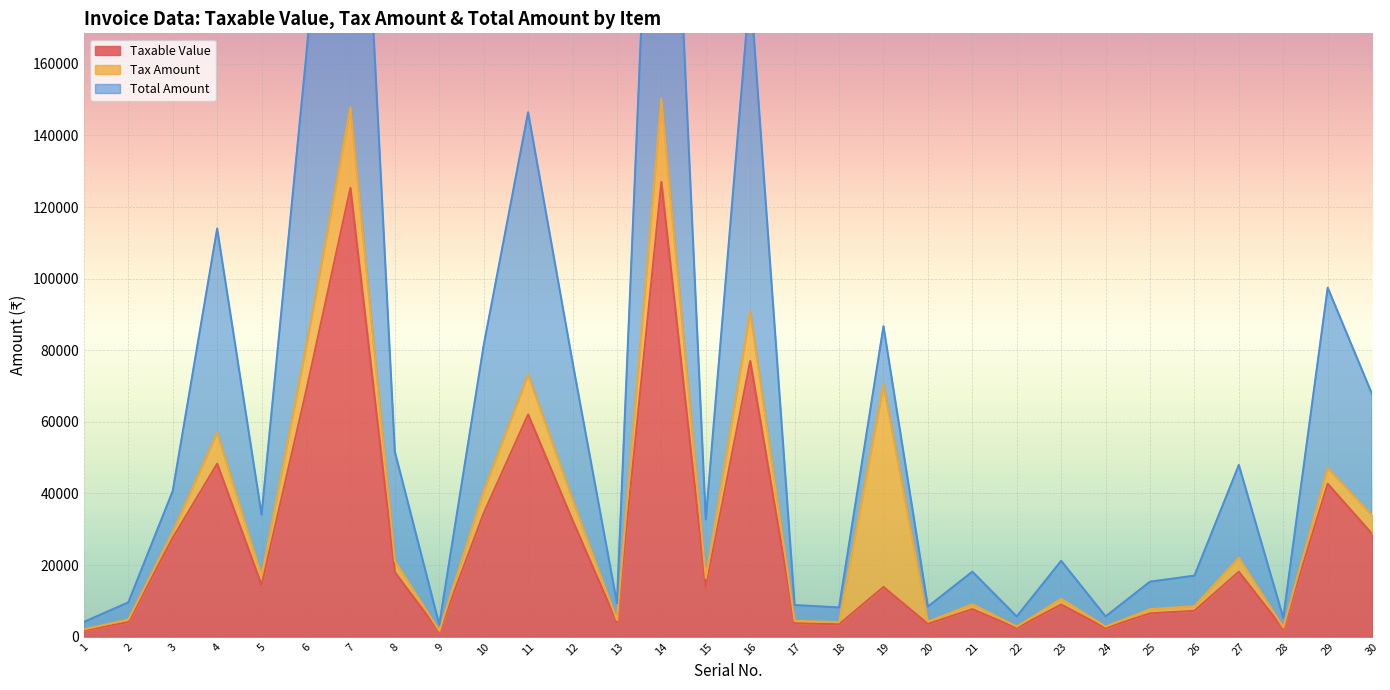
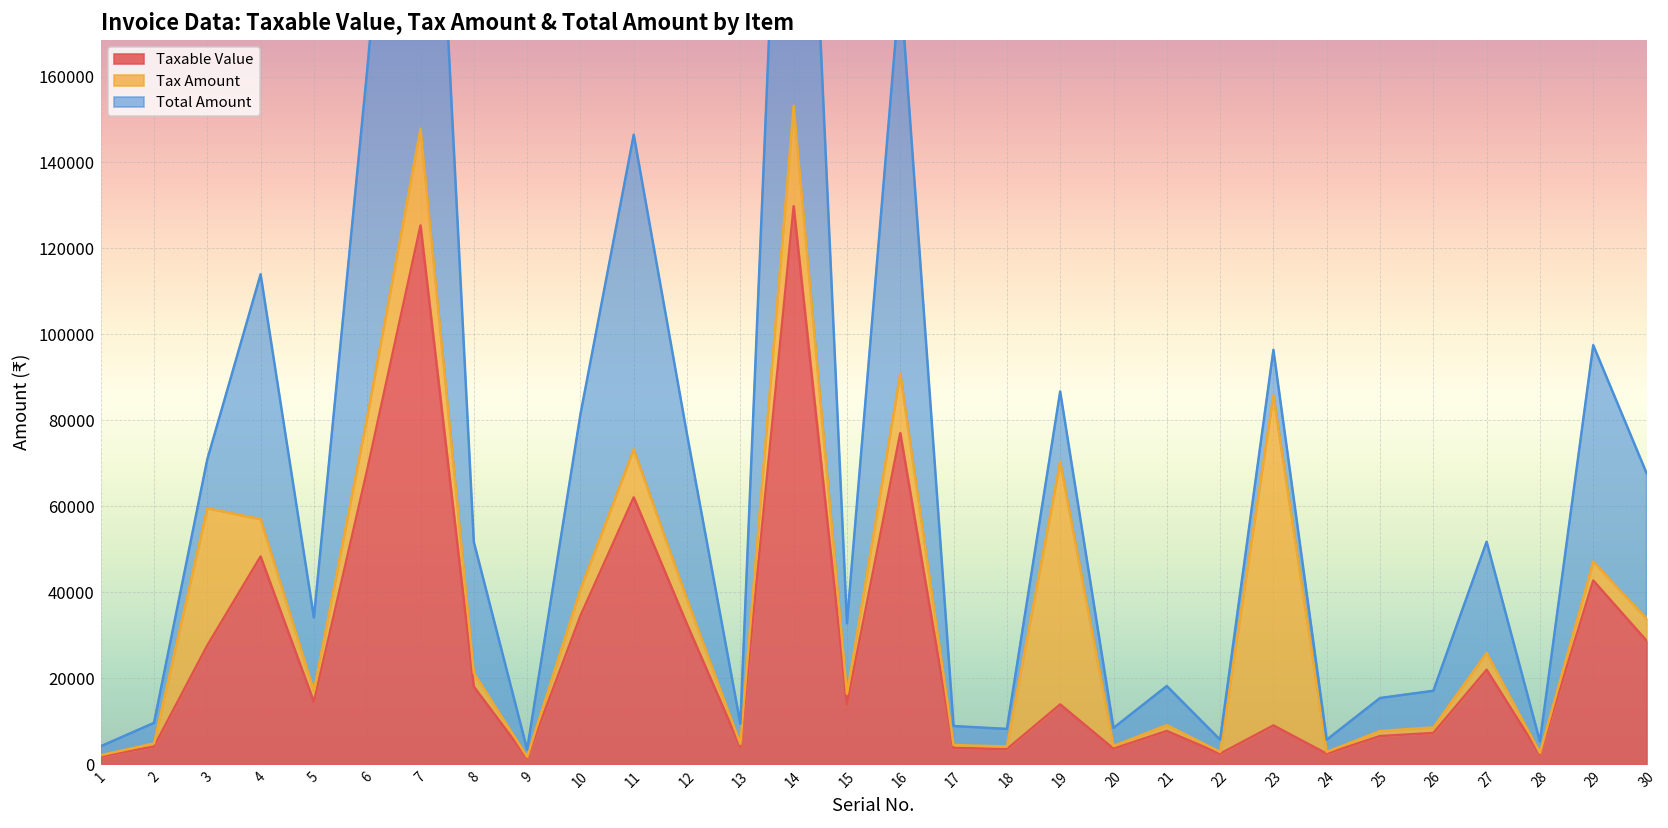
  {
    "Taxable Value": {
      "2": 4000,
      "3": 28000,
      "4": 48000,
      "5": 14000,
      "6": 68000,
      "7": 125000,
      "8": 18000,
      "10": 34000,
      "11": 62000,
      "12": 32000,
      "13": 4000,
-     "14": 127000,
+     "14": 130000,
      "15": 14000,
      "16": 77000,
      "19": 14000,
      "21": 8000,
      "23": 9000,
      "25": 7000,
      "26": 7000,
-     "27": 18000,
+     "27": 22000,
      "29": 43000,
      "30": 29000
    },
    "Tax Amount": {
      "2": 1000,
-     "3": 2000,
+     "3": 32000,
      "4": 9000,
      "5": 3000,
      "6": 12000,
      "7": 23000,
      "8": 3000,
      "10": 6000,
      "11": 11000,
      "12": 6000,
      "13": 1000,
      "14": 23000,
      "15": 2000,
      "16": 14000,
      "19": 56000,
      "21": 1000,
-     "23": 2000,
+     "23": 77000,
      "25": 1000,
      "26": 1000,
      "27": 4000,
      "29": 4000,
      "30": 5000
    },
    "Total Amount": {
      "1": 2000,
      "2": 5000,
      "3": 11000,
      "4": 57000,
      "5": 17000,
      "6": 81000,
      "8": 30000,
      "9": 2000,
      "10": 41000,
      "11": 73000,
      "12": 38000,
      "13": 5000,
      "15": 16000,
      "17": 4000,
      "18": 4000,
      "19": 16000,
      "20": 4000,
      "21": 9000,
      "22": 3000,
      "23": 11000,
      "24": 3000,
      "25": 8000,
      "26": 9000,
      "27": 26000,
      "28": 3000,
      "29": 50000,
      "30": 34000
    }
  }
